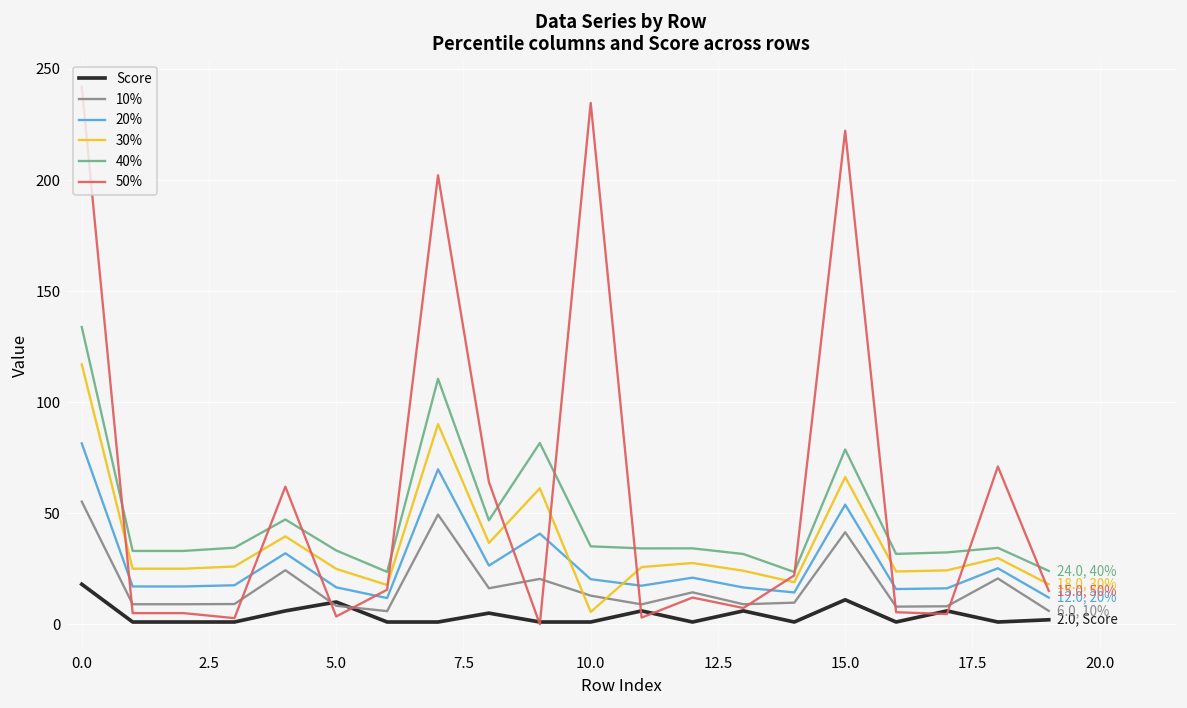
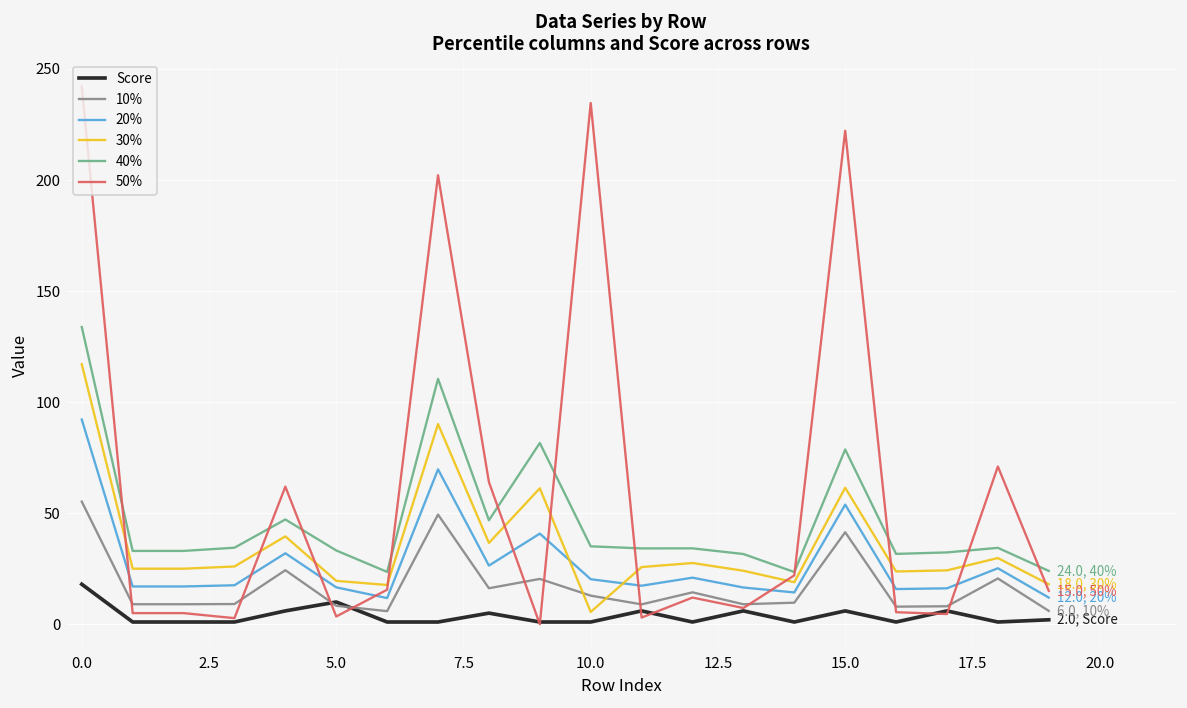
  {
    "Score": {
      "0.0": 18,
      "5.0": 10,
      "10.0": 1,
-     "15.0": 11
+     "15.0": 6
    },
    "20%": {
-     "0.0": 81,
+     "0.0": 92,
      "5.0": 17,
      "10.0": 20,
      "15.0": 54
    },
    "30%": {
      "0.0": 117,
-     "5.0": 25,
+     "5.0": 20,
      "10.0": 6,
-     "15.0": 66
+     "15.0": 61
    },
    "50%": {
      "5.0": 3,
      "10.0": 235,
      "15.0": 222
    }
  }
